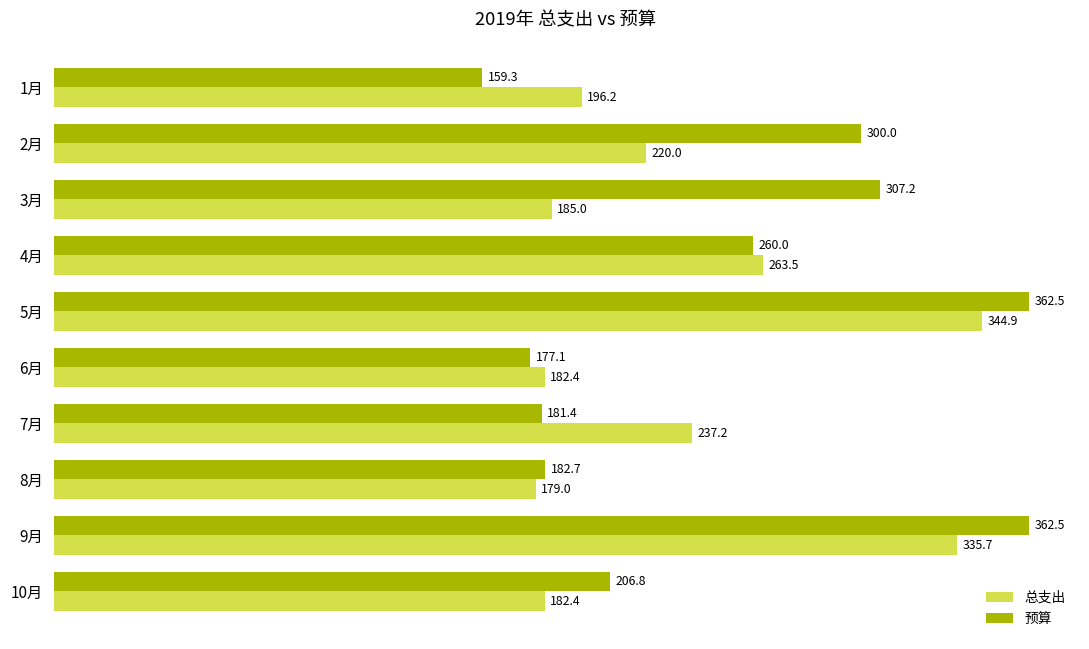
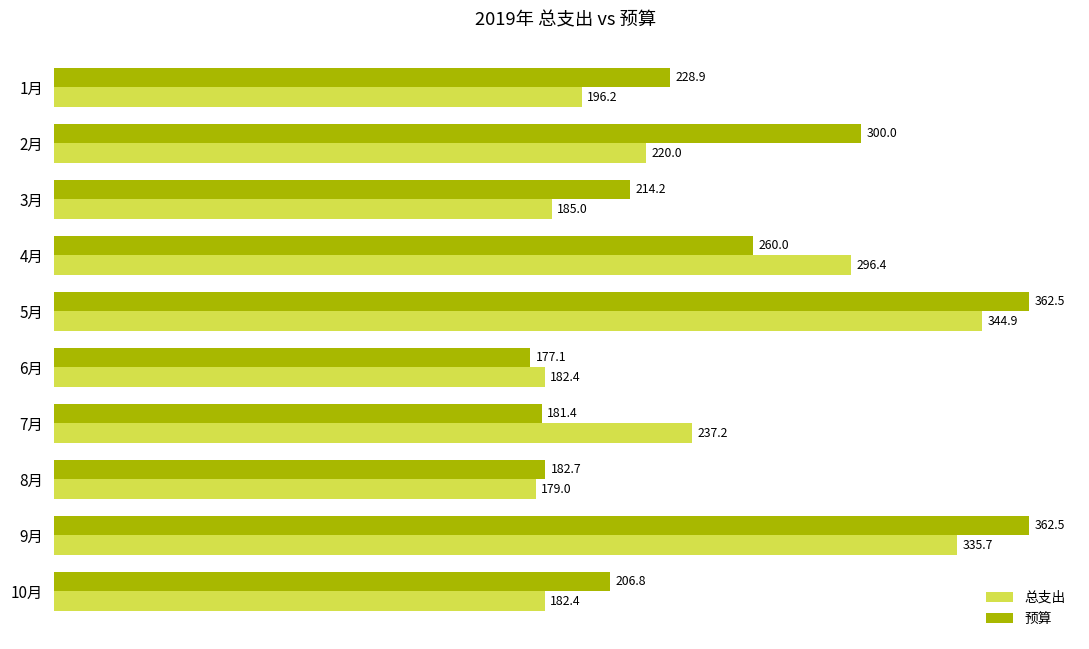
  {
    "总支出": {
      "1月": 196.2,
      "2月": 220.0,
      "3月": 185.0,
-     "4月": 263.5,
+     "4月": 296.4,
      "5月": 344.9,
      "6月": 182.4,
      "7月": 237.2,
      "8月": 179.0,
      "9月": 335.7,
      "10月": 182.4
    },
    "预算": {
-     "1月": 159.3,
+     "1月": 228.9,
      "2月": 300.0,
-     "3月": 307.2,
+     "3月": 214.2,
      "4月": 260.0,
      "5月": 362.5,
      "6月": 177.1,
      "7月": 181.4,
      "8月": 182.7,
      "9月": 362.5,
      "10月": 206.8
    }
  }
